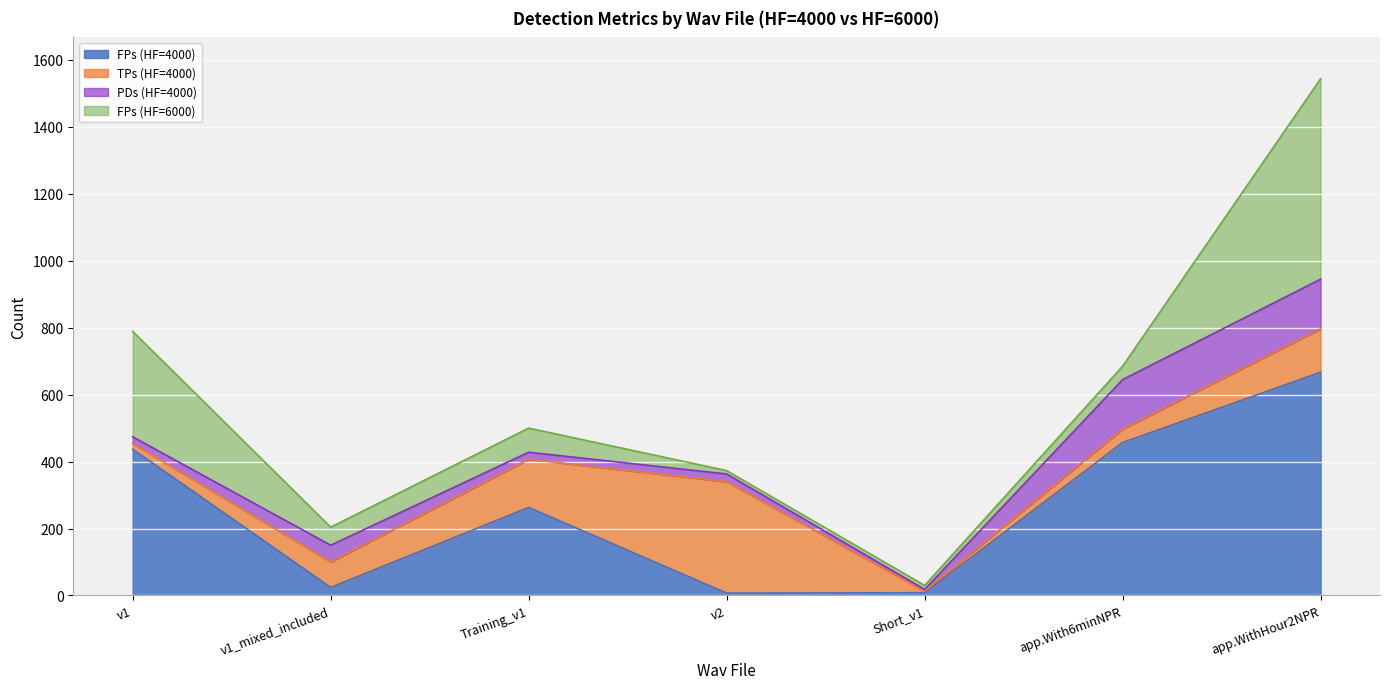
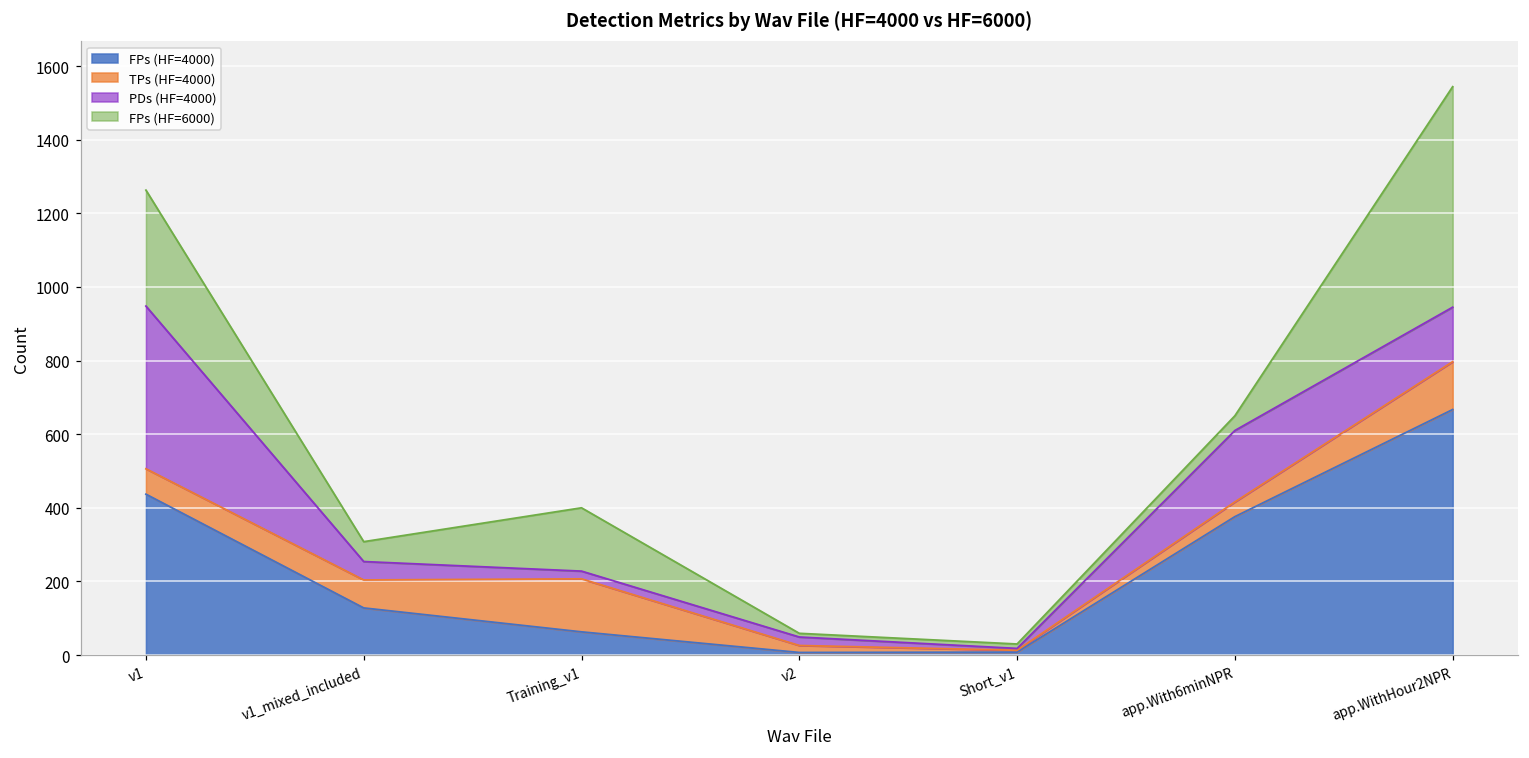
  {
    "FPs (HF=4000)": {
      "v1": 440,
-     "v1_mixed_included": 20,
-     "Training_v1": 260,
+     "v1_mixed_included": 130,
+     "Training_v1": 60,
      "v2": 10,
-     "app.With6minNPR": 460,
+     "app.With6minNPR": 380,
      "app.WithHour2NPR": 670
    },
    "TPs (HF=4000)": {
-     "v1": 20,
+     "v1": 70,
      "v1_mixed_included": 80,
      "Training_v1": 140,
-     "v2": 330,
+     "v2": 20,
      "app.With6minNPR": 40,
      "app.WithHour2NPR": 130
    },
    "PDs (HF=4000)": {
-     "v1": 20,
+     "v1": 440,
      "v1_mixed_included": 50,
      "Training_v1": 20,
      "v2": 20,
-     "app.With6minNPR": 150,
+     "app.With6minNPR": 190,
      "app.WithHour2NPR": 150
    },
    "FPs (HF=6000)": {
      "v1": 320,
      "v1_mixed_included": 50,
-     "Training_v1": 70,
+     "Training_v1": 170,
      "v2": 10,
      "Short_v1": 10,
      "app.With6minNPR": 40,
      "app.WithHour2NPR": 600
    }
  }
